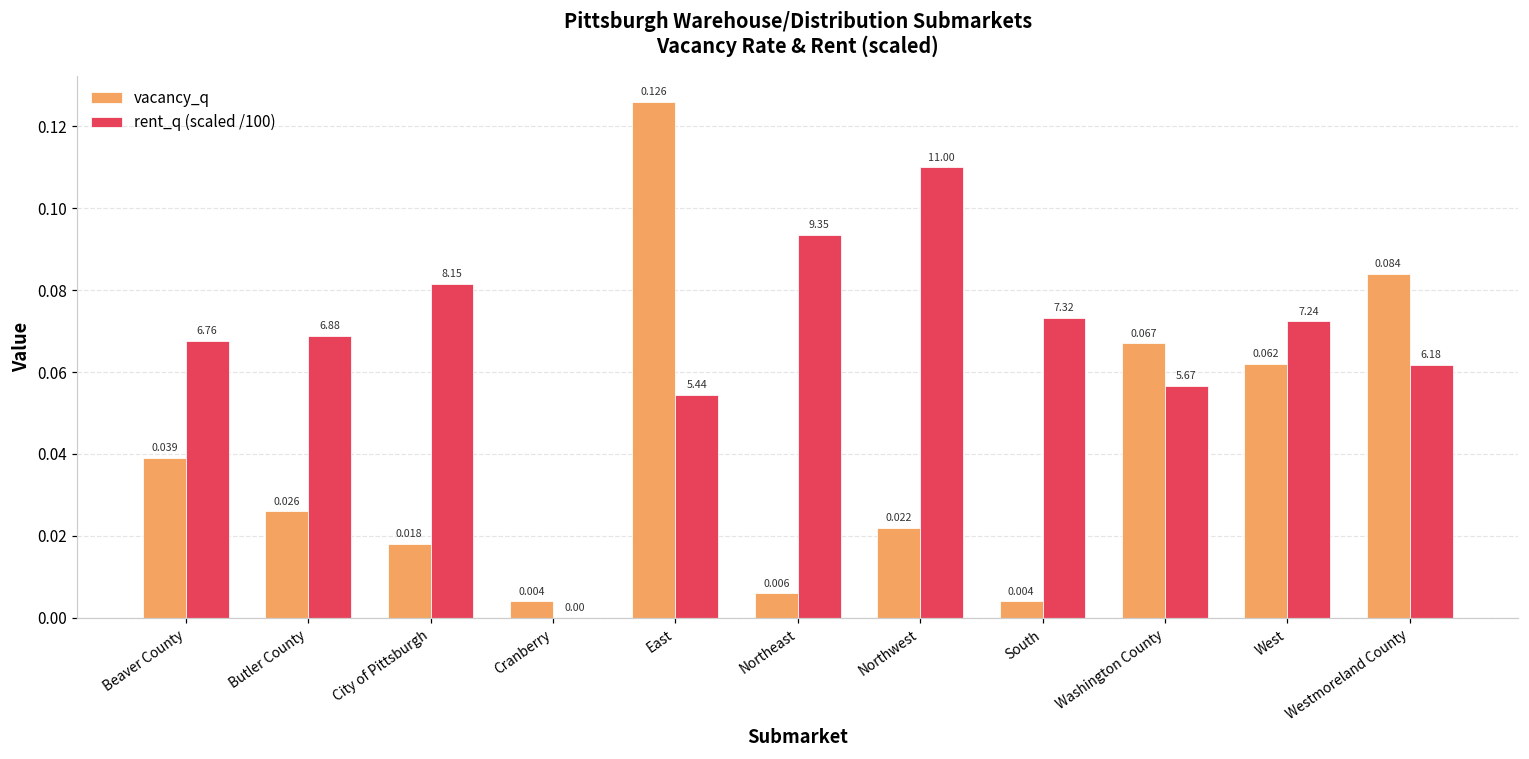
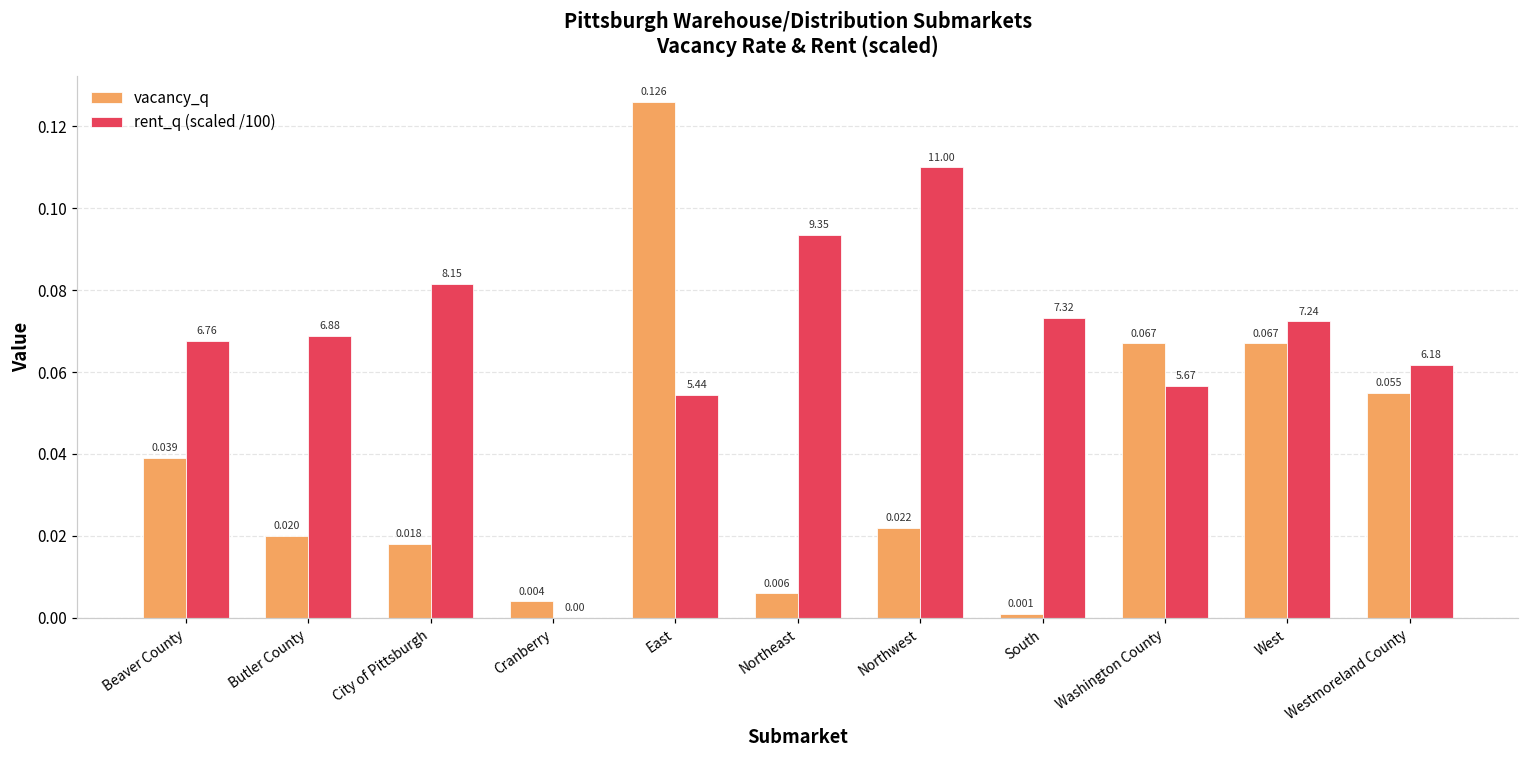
  {
    "vacancy_q": {
      "Beaver County": 0.039,
-     "Butler County": 0.026,
+     "Butler County": 0.020,
      "City of Pittsburgh": 0.018,
      "Cranberry": 0.004,
      "East": 0.126,
      "Northeast": 0.006,
      "Northwest": 0.022,
-     "South": 0.004,
+     "South": 0.001,
      "Washington County": 0.067,
-     "West": 0.062,
-     "Westmoreland County": 0.084
+     "West": 0.067,
+     "Westmoreland County": 0.055
    },
    "rent_q (scaled /100)": {
      "Cranberry": 0.00
    }
  }
